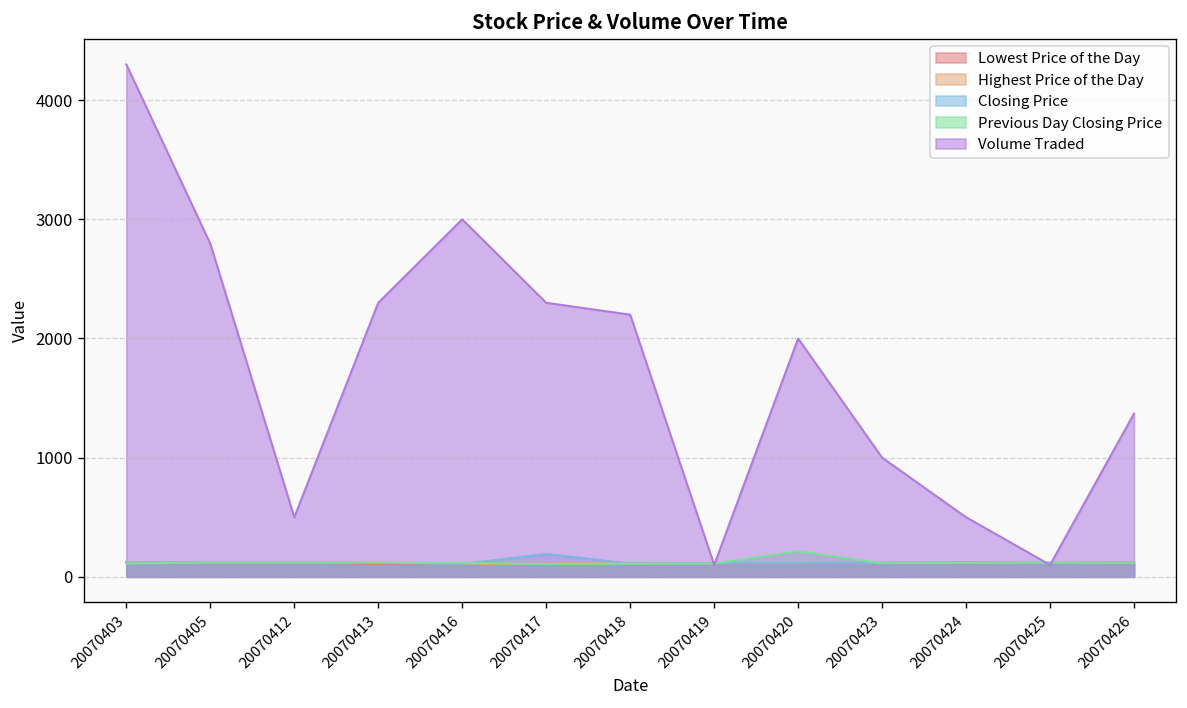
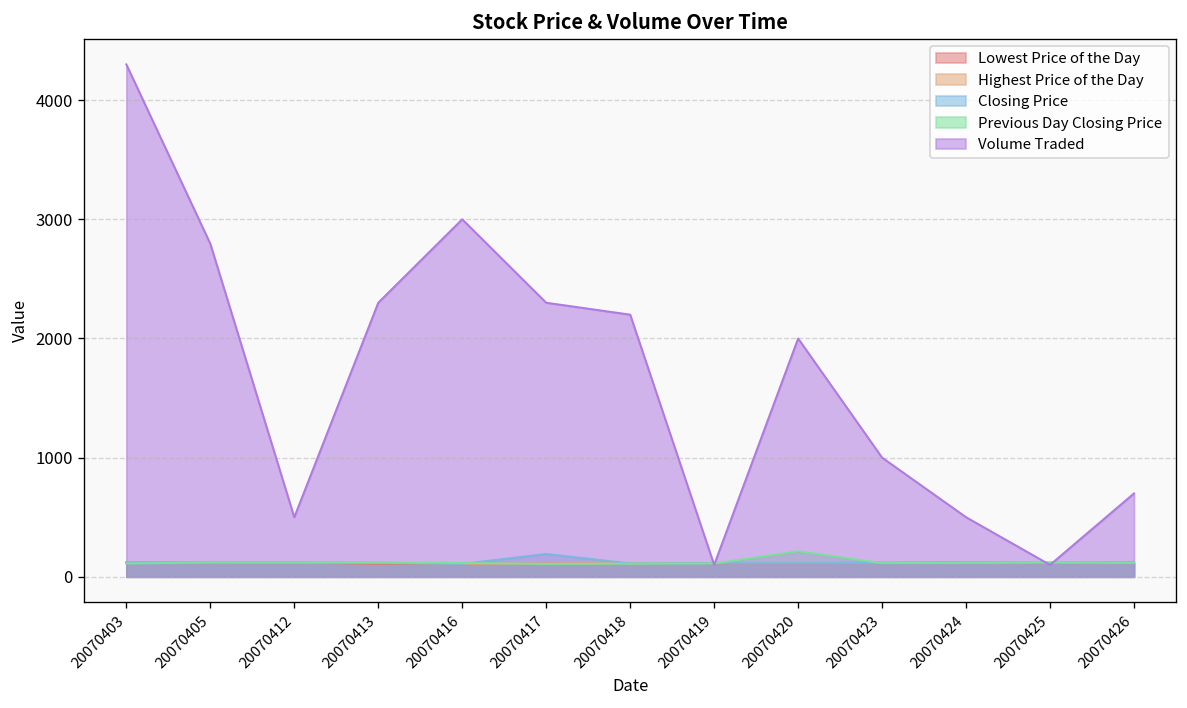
  {
    "Closing Price": {
      "20070417": 200
    },
    "Previous Day Closing Price": {
      "20070420": 200
    },
    "Volume Traded": {
      "20070403": 4300,
      "20070405": 2800,
      "20070412": 500,
      "20070413": 2300,
      "20070416": 3000,
      "20070417": 2300,
      "20070418": 2200,
      "20070420": 2000,
      "20070423": 1000,
      "20070424": 500,
-     "20070426": 1400
+     "20070426": 700
    }
  }
